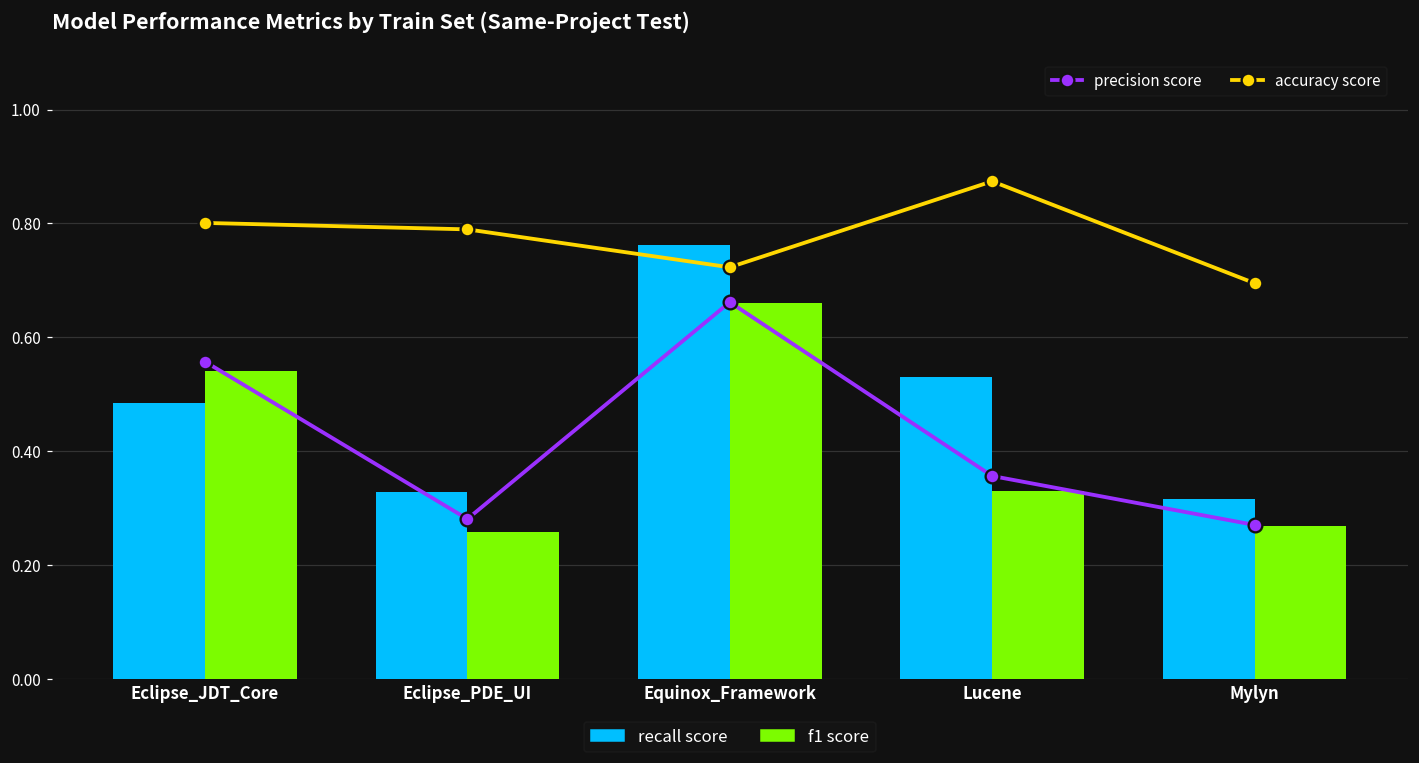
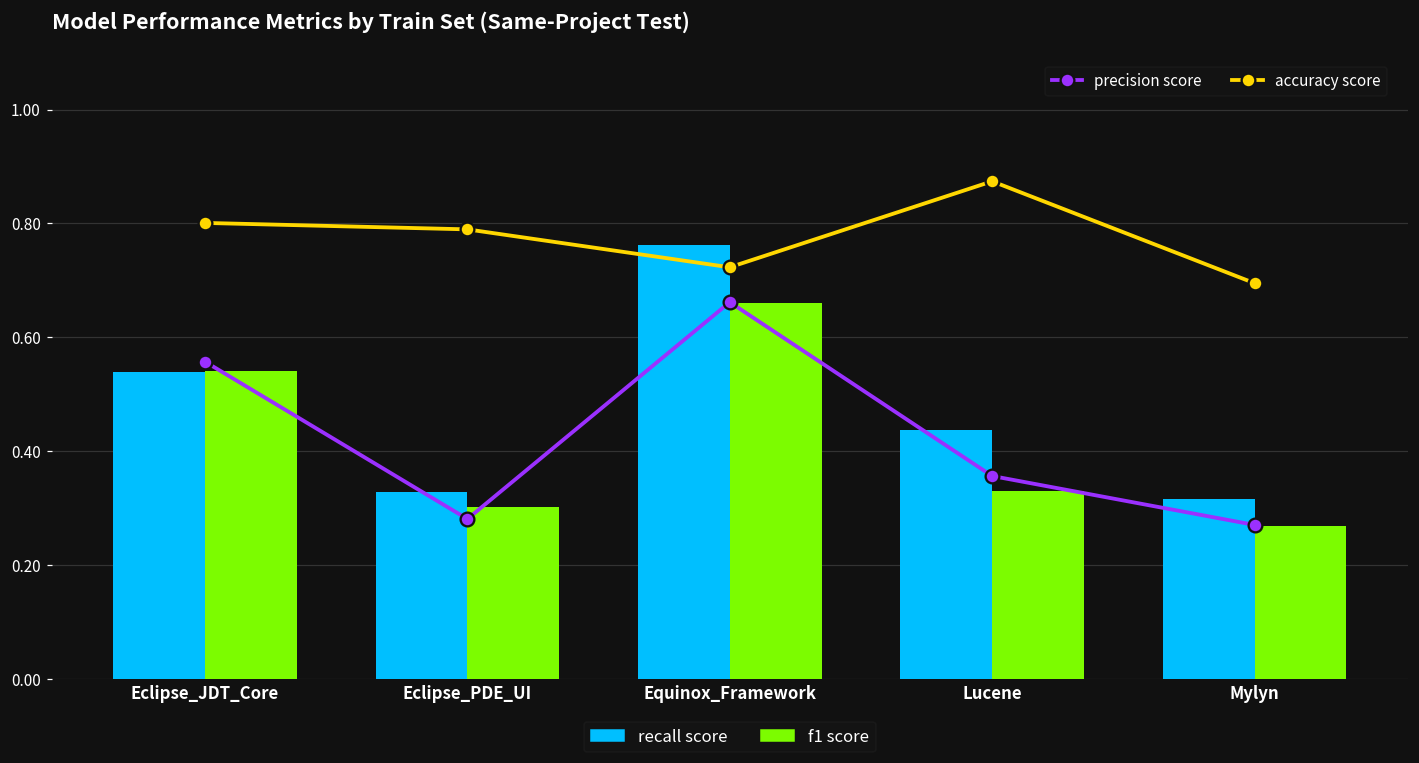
  {
    "recall score": {
-     "Eclipse_JDT_Core": 0.49,
+     "Eclipse_JDT_Core": 0.54,
      "Eclipse_PDE_UI": 0.33,
      "Equinox_Framework": 0.76,
-     "Lucene": 0.53,
+     "Lucene": 0.44,
      "Mylyn": 0.32
    },
    "f1 score": {
      "Eclipse_JDT_Core": 0.54,
-     "Eclipse_PDE_UI": 0.26,
+     "Eclipse_PDE_UI": 0.30,
      "Equinox_Framework": 0.66,
      "Lucene": 0.33,
      "Mylyn": 0.27
    }
  }
